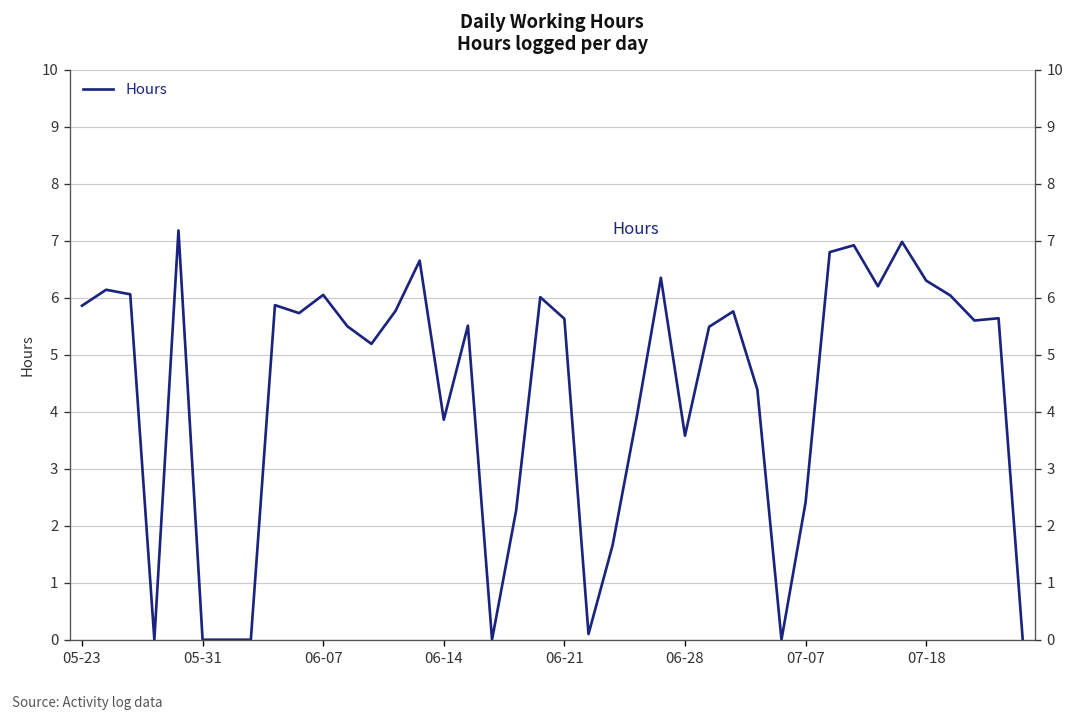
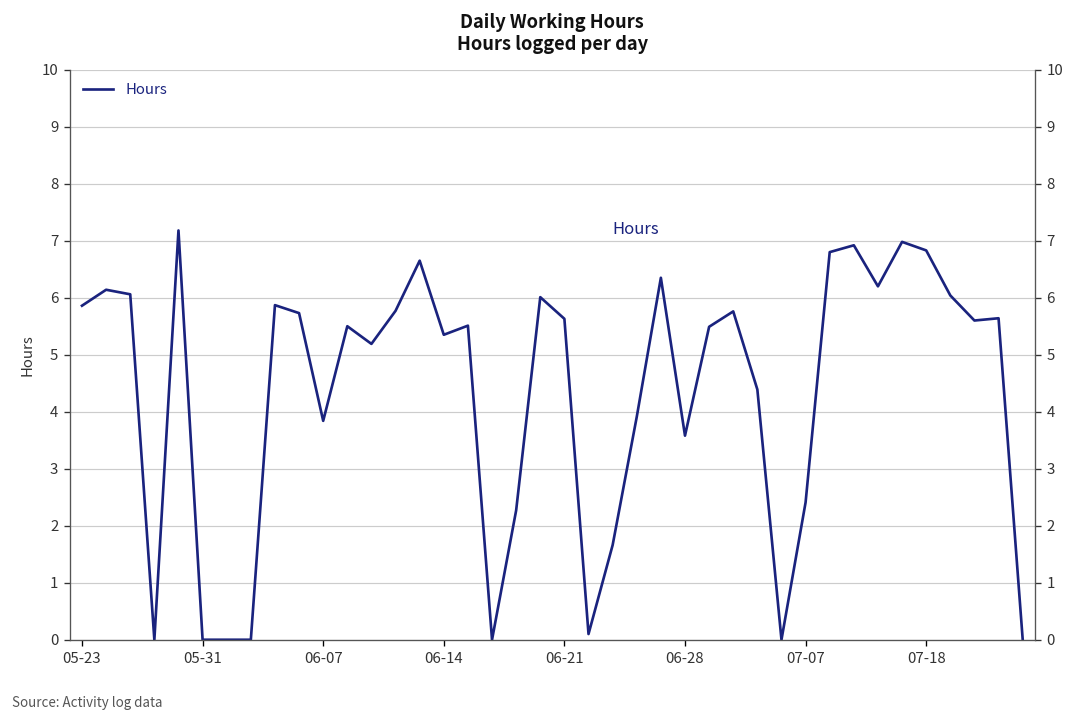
  {
    "05-23": 5.9,
    "05-31": 0.0,
-   "06-07": 6.1,
-   "06-14": 3.9,
+   "06-07": 3.8,
+   "06-14": 5.4,
    "06-21": 5.6,
    "06-28": 3.6,
    "07-07": 2.4,
-   "07-18": 6.3
+   "07-18": 6.8
  }
